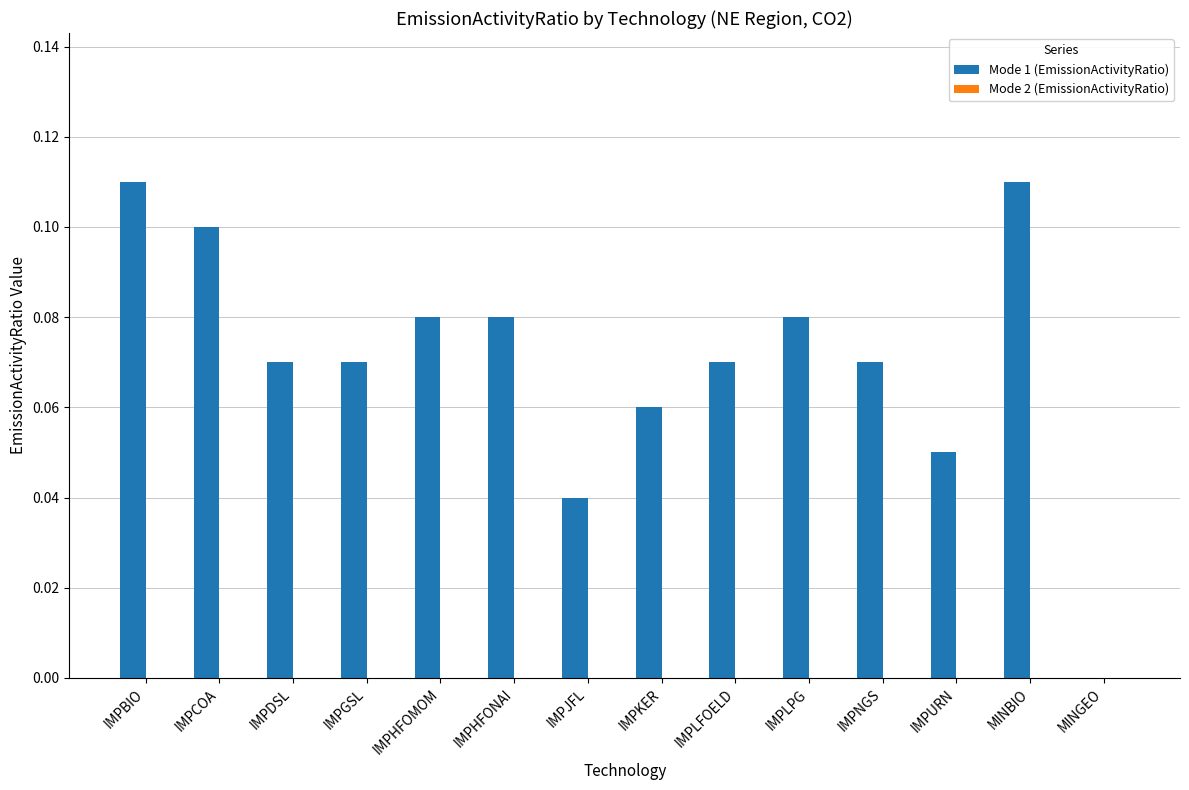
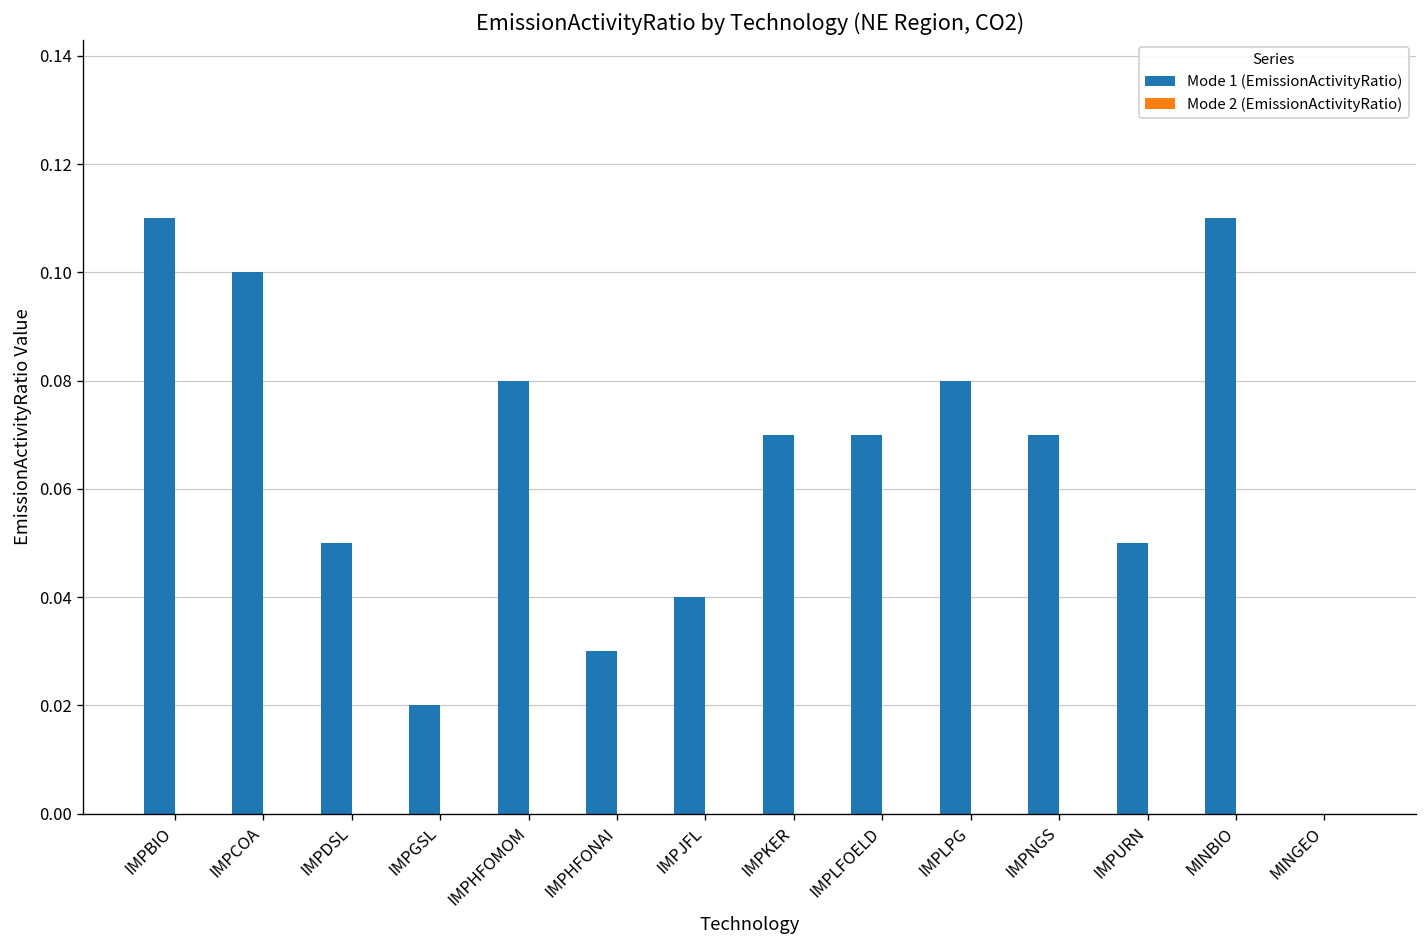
  {
    "Mode 1 (EmissionActivityRatio)": {
      "IMPBIO": 0.11,
      "IMPCOA": 0.10,
-     "IMPDSL": 0.07,
-     "IMPGSL": 0.07,
+     "IMPDSL": 0.05,
+     "IMPGSL": 0.02,
      "IMPHFOMOM": 0.08,
-     "IMPHFONAI": 0.08,
+     "IMPHFONAI": 0.03,
      "IMPJFL": 0.04,
-     "IMPKER": 0.06,
+     "IMPKER": 0.07,
      "IMPLFOELD": 0.07,
      "IMPLPG": 0.08,
      "IMPNGS": 0.07,
      "IMPURN": 0.05,
      "MINBIO": 0.11,
      "MINGEO": 0.00
    },
    "Mode 2 (EmissionActivityRatio)": {
      "IMPBIO": 0.00,
      "IMPCOA": 0.00,
      "IMPDSL": 0.00,
      "IMPGSL": 0.00,
      "IMPHFOMOM": 0.00,
      "IMPHFONAI": 0.00,
      "IMPJFL": 0.00,
      "IMPKER": 0.00,
      "IMPLFOELD": 0.00,
      "IMPLPG": 0.00,
      "IMPNGS": 0.00,
      "IMPURN": 0.00,
      "MINBIO": 0.00,
      "MINGEO": 0.00
    }
  }
